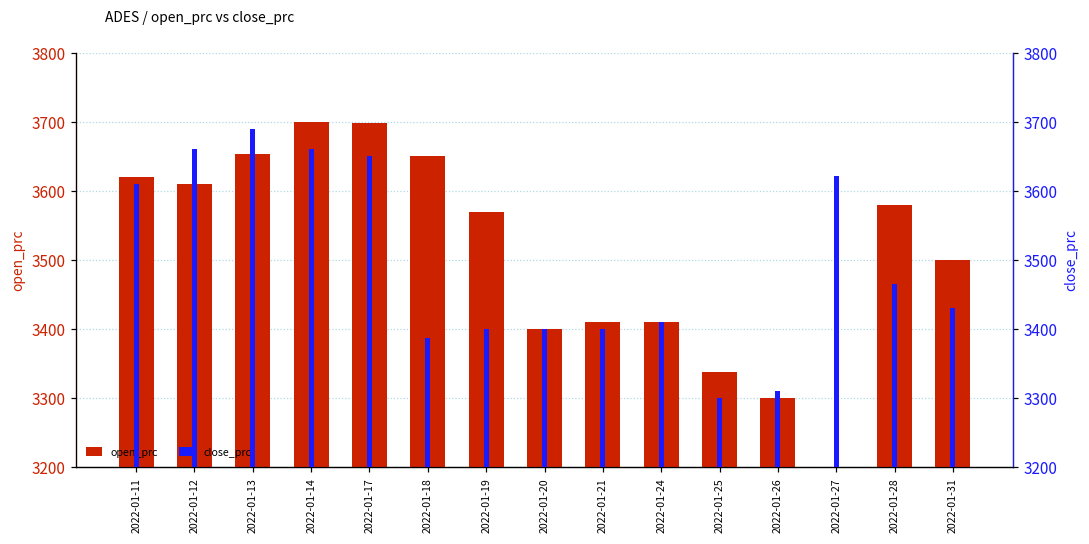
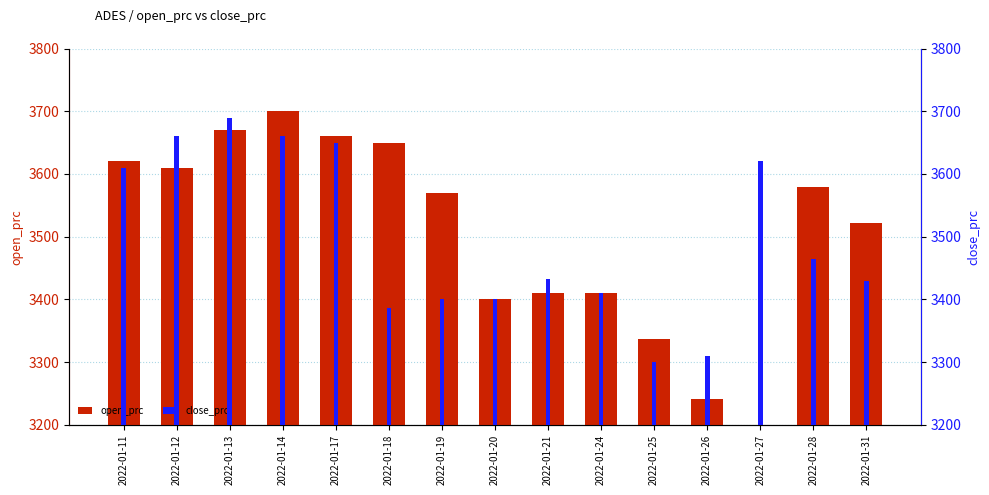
  {
    "open_prc": {
      "2022-01-11": 3620,
      "2022-01-12": 3610,
-     "2022-01-13": 3650,
+     "2022-01-13": 3670,
      "2022-01-14": 3700,
-     "2022-01-17": 3700,
+     "2022-01-17": 3660,
      "2022-01-18": 3650,
      "2022-01-19": 3570,
      "2022-01-20": 3400,
      "2022-01-21": 3410,
      "2022-01-24": 3410,
      "2022-01-25": 3340,
-     "2022-01-26": 3300,
+     "2022-01-26": 3240,
      "2022-01-28": 3580,
-     "2022-01-31": 3500
+     "2022-01-31": 3520
    },
    "close_prc": {
      "2022-01-11": 3610,
      "2022-01-12": 3660,
      "2022-01-13": 3690,
      "2022-01-14": 3660,
      "2022-01-17": 3650,
      "2022-01-18": 3390,
      "2022-01-19": 3400,
      "2022-01-20": 3400,
-     "2022-01-21": 3400,
+     "2022-01-21": 3430,
      "2022-01-24": 3410,
      "2022-01-25": 3300,
      "2022-01-26": 3310,
      "2022-01-27": 3620,
      "2022-01-28": 3470,
      "2022-01-31": 3430
    }
  }
